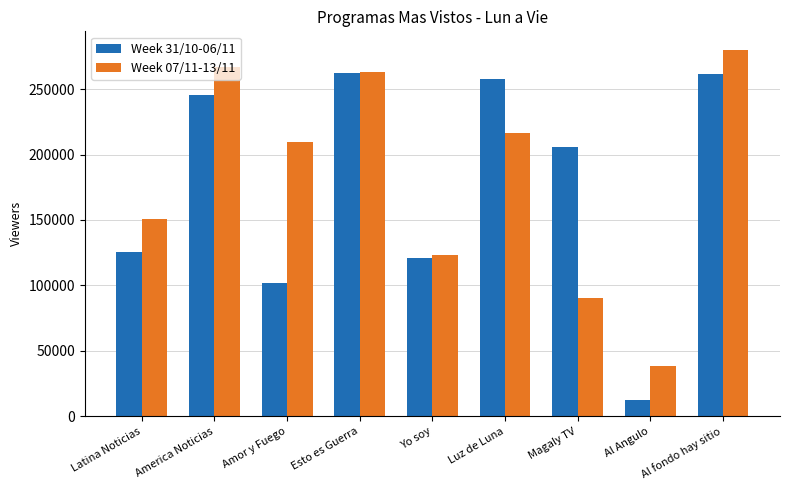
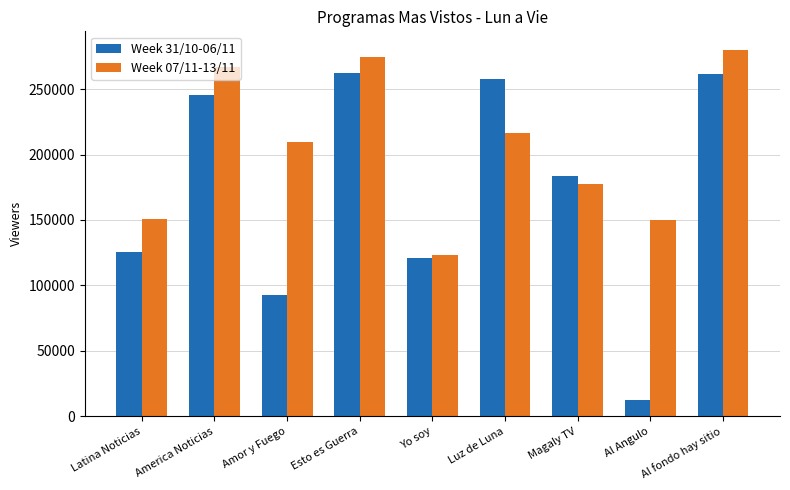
  {
    "Week 31/10-06/11": {
      "Latina Noticias": 125000,
      "America Noticias": 245000,
-     "Amor y Fuego": 102000,
+     "Amor y Fuego": 93000,
      "Esto es Guerra": 262000,
      "Yo soy": 121000,
      "Luz de Luna": 258000,
-     "Magaly TV": 206000,
+     "Magaly TV": 184000,
      "Al Angulo": 12000,
      "Al fondo hay sitio": 261000
    },
    "Week 07/11-13/11": {
      "Latina Noticias": 151000,
      "Amor y Fuego": 210000,
-     "Esto es Guerra": 263000,
+     "Esto es Guerra": 275000,
      "Yo soy": 123000,
      "Luz de Luna": 217000,
-     "Magaly TV": 91000,
-     "Al Angulo": 38000,
+     "Magaly TV": 177000,
+     "Al Angulo": 150000,
      "Al fondo hay sitio": 280000
    }
  }
